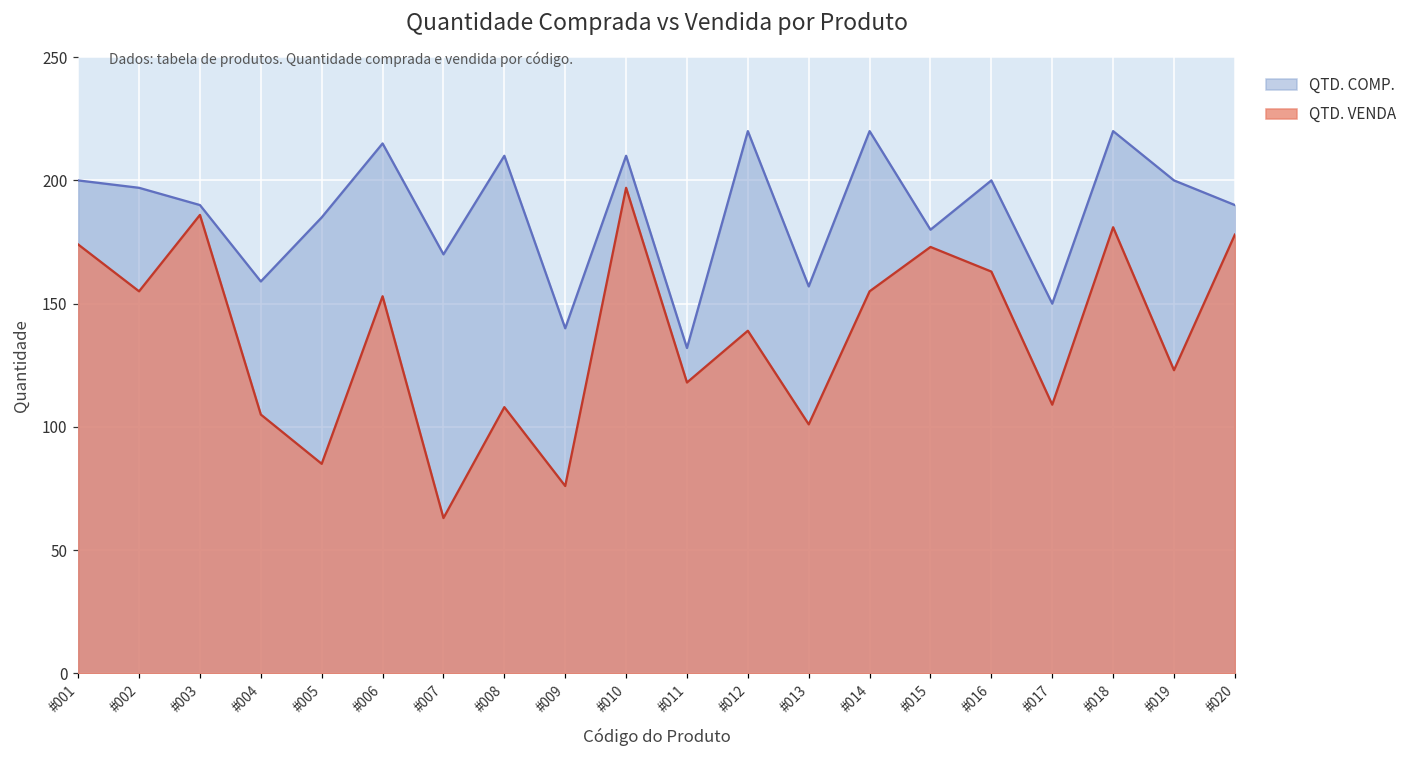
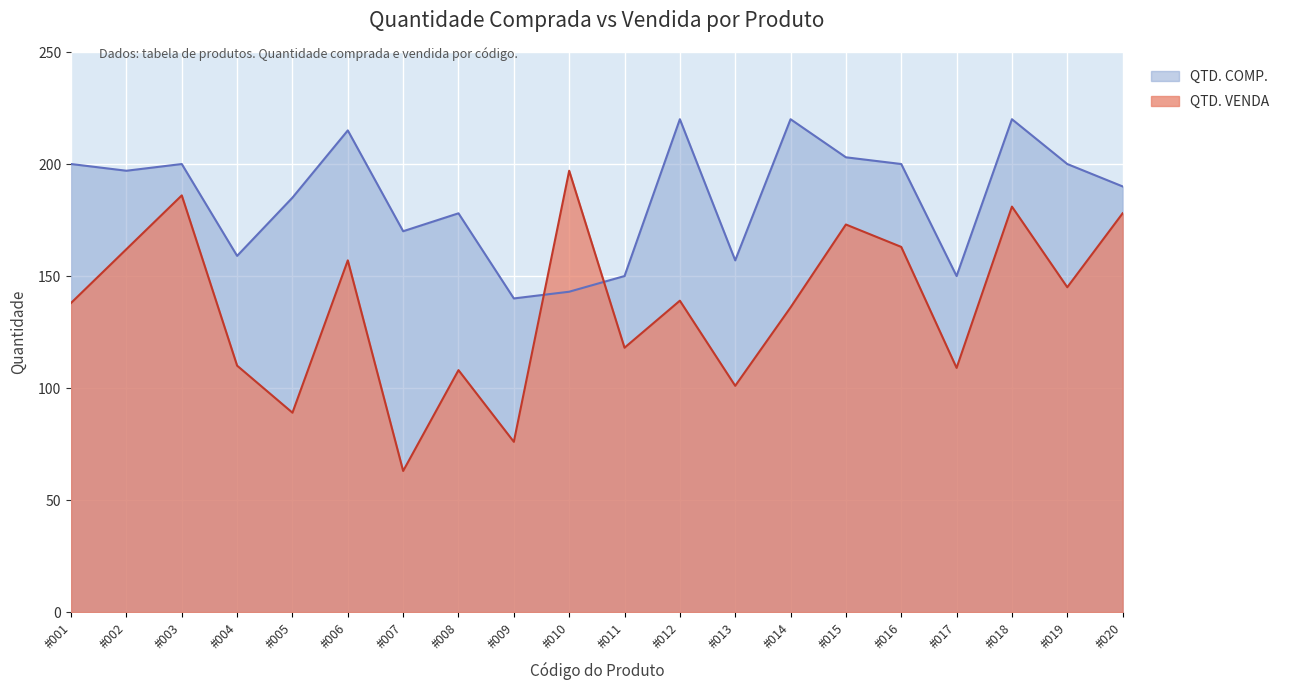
  {
    "QTD. COMP.": {
      "#001": 200,
      "#002": 197,
-     "#003": 190,
+     "#003": 200,
      "#004": 159,
      "#005": 185,
      "#006": 215,
      "#007": 170,
-     "#008": 210,
+     "#008": 178,
      "#009": 140,
-     "#010": 210,
-     "#011": 132,
+     "#010": 143,
+     "#011": 150,
      "#012": 220,
      "#013": 157,
      "#014": 220,
-     "#015": 180,
+     "#015": 203,
      "#016": 200,
      "#017": 150,
      "#018": 220,
      "#019": 200,
      "#020": 190
    },
    "QTD. VENDA": {
-     "#001": 174,
-     "#002": 155,
+     "#001": 138,
+     "#002": 162,
      "#003": 186,
-     "#004": 105,
-     "#005": 85,
-     "#006": 153,
+     "#004": 110,
+     "#005": 89,
+     "#006": 157,
      "#007": 63,
      "#008": 108,
      "#009": 76,
      "#010": 197,
      "#011": 118,
      "#012": 139,
      "#013": 101,
-     "#014": 155,
+     "#014": 136,
      "#015": 173,
      "#016": 163,
      "#017": 109,
      "#018": 181,
-     "#019": 123,
+     "#019": 145,
      "#020": 178
    }
  }
